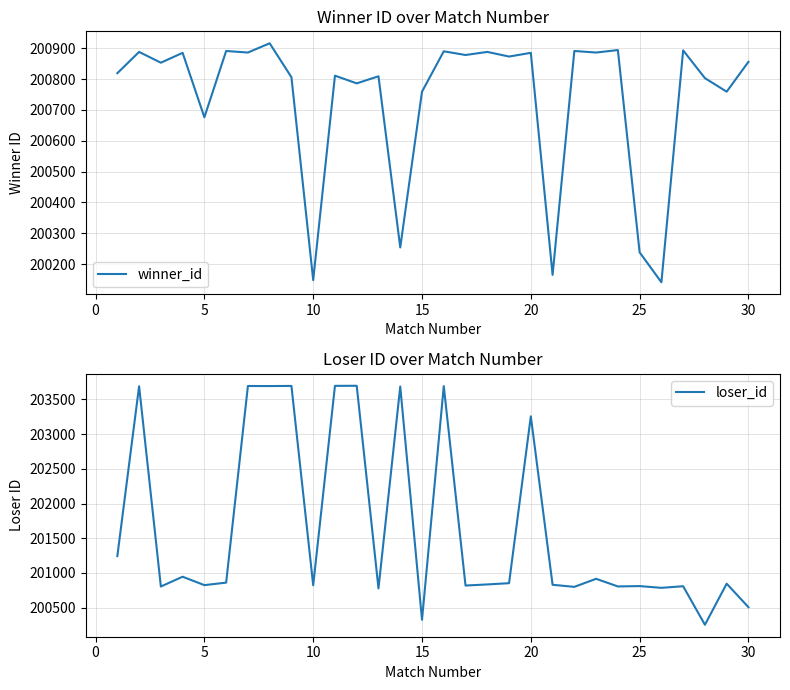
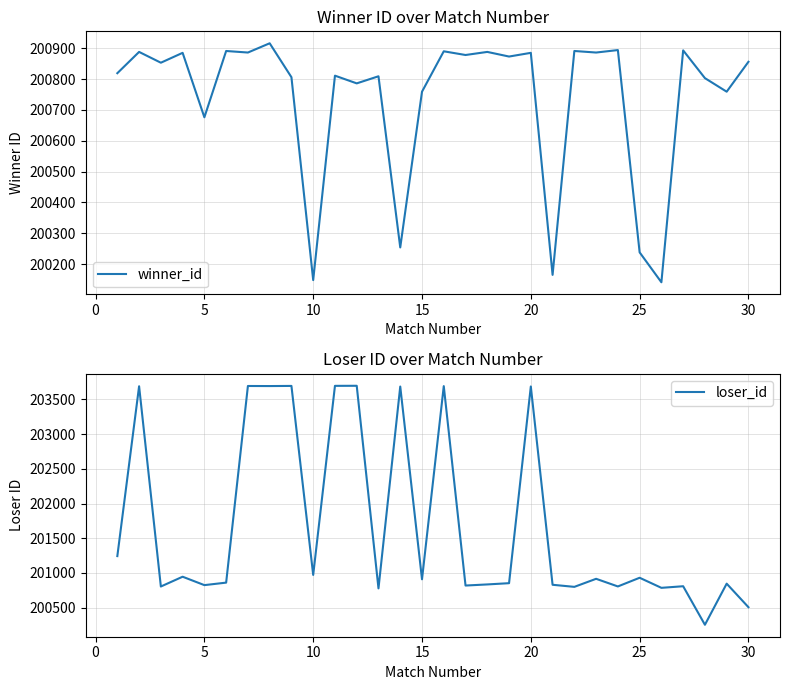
  {
    "Winner ID over Match Number": {
      "5": 200680,
      "10": 200150,
      "15": 200760,
      "20": 200890,
      "25": 200240,
      "30": 200860
    },
    "Loser ID over Match Number": {
      "5": 200800,
-     "10": 200800,
-     "15": 200300,
-     "20": 203300,
-     "25": 200800,
+     "10": 201000,
+     "15": 200900,
+     "20": 203700,
+     "25": 200900,
      "30": 200500
    }
  }
